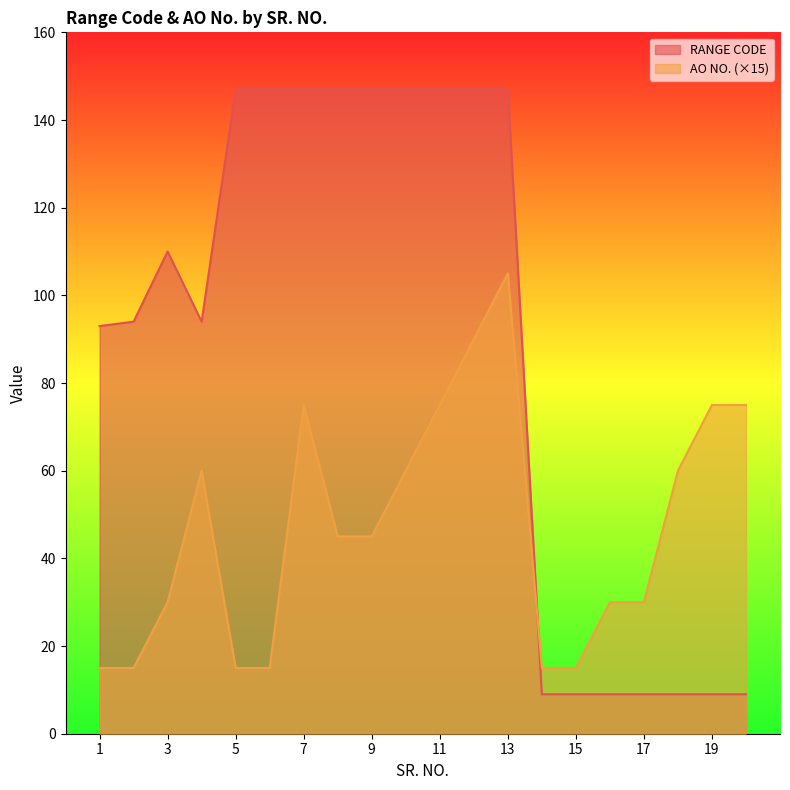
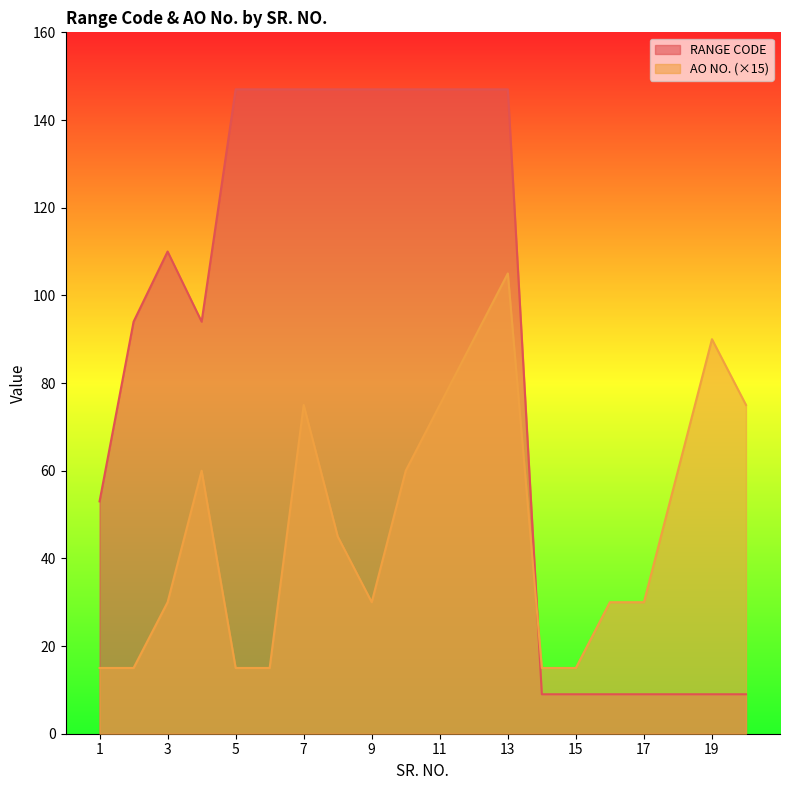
  {
    "RANGE CODE": {
-     "1": 93,
+     "1": 53,
      "3": 110,
      "5": 147,
      "7": 147,
      "9": 147,
      "11": 147,
      "13": 147,
      "15": 9,
      "17": 9,
      "19": 9
    },
    "AO NO. (×15)": {
      "1": 15,
      "3": 30,
      "5": 15,
      "7": 75,
-     "9": 45,
+     "9": 30,
      "11": 75,
      "13": 105,
      "15": 15,
      "17": 30,
-     "19": 75
+     "19": 90
    }
  }
